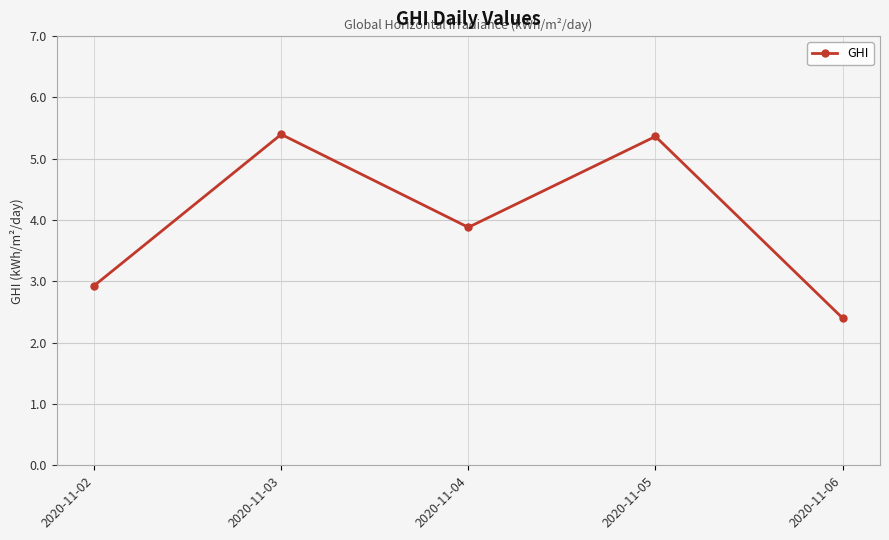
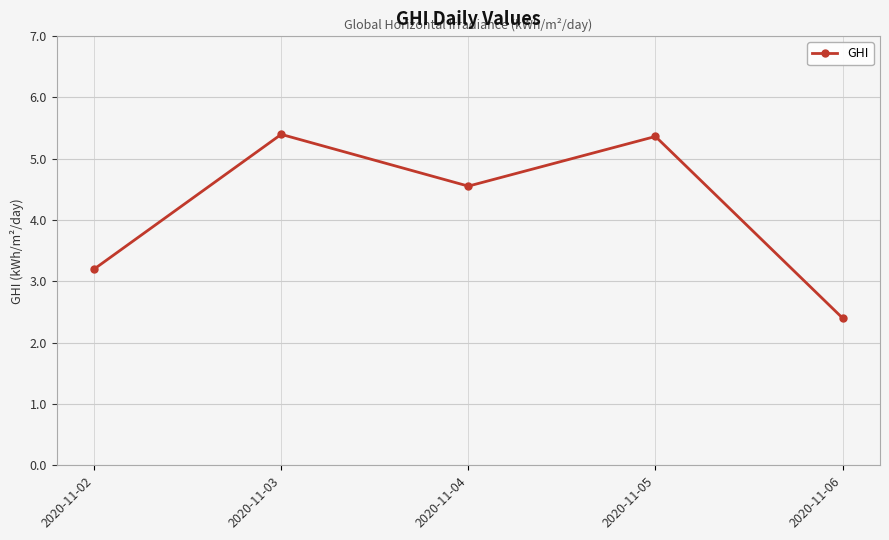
  {
-   "2020-11-02": 2.9,
+   "2020-11-02": 3.2,
    "2020-11-03": 5.4,
-   "2020-11-04": 3.9,
+   "2020-11-04": 4.6,
    "2020-11-05": 5.4,
    "2020-11-06": 2.4
  }
